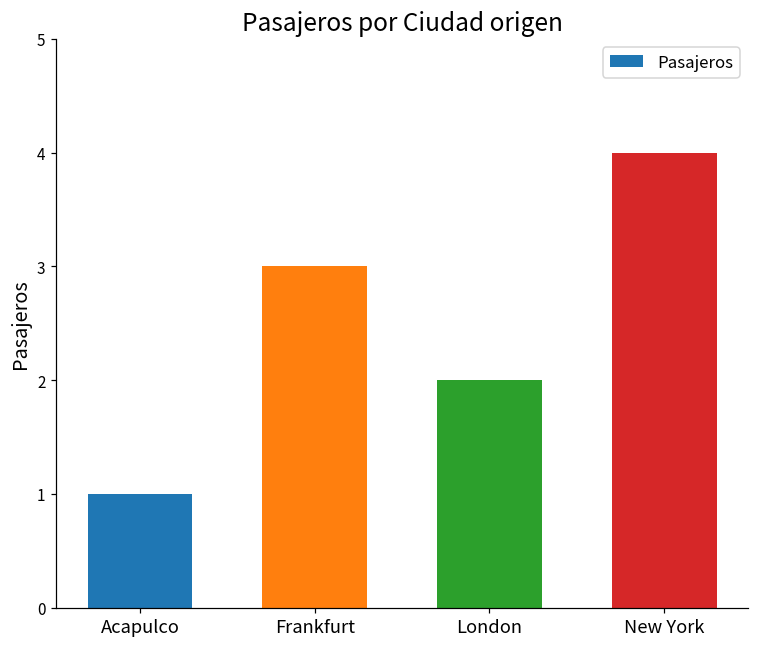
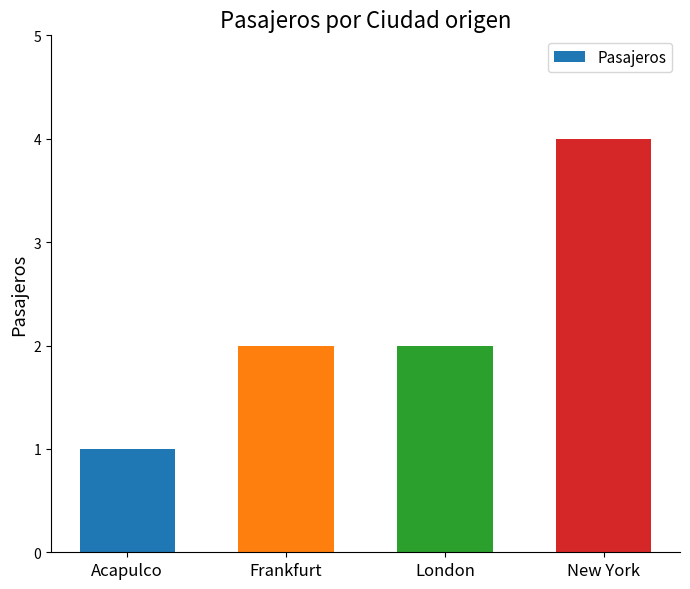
  {
    "Acapulco": 1,
-   "Frankfurt": 3,
+   "Frankfurt": 2,
    "London": 2,
    "New York": 4
  }
